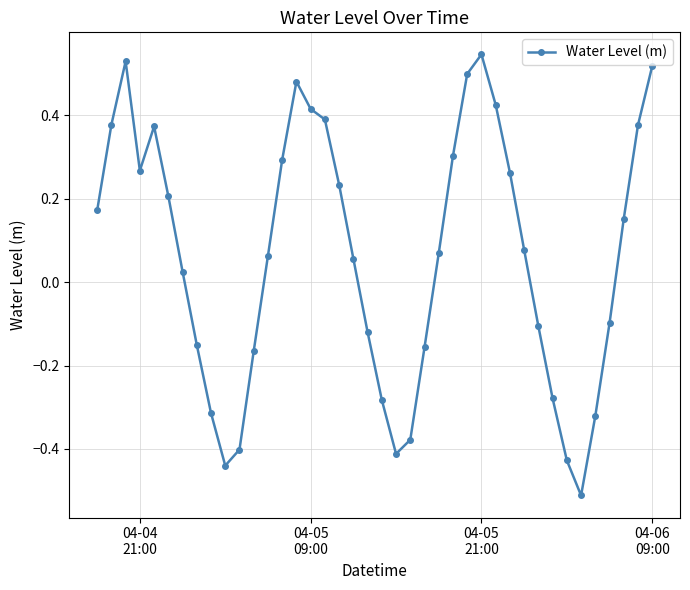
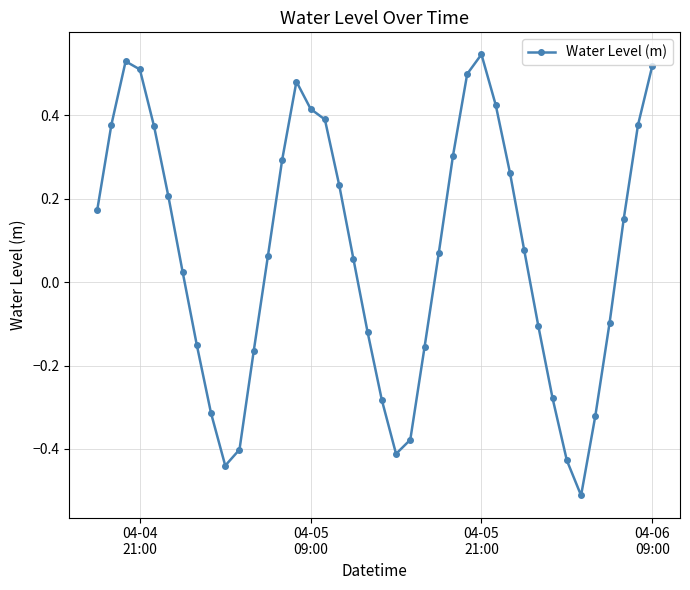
  {
-   "04-04 21:00": 0.27,
+   "04-04 21:00": 0.51,
    "04-05 09:00": 0.41,
    "04-05 21:00": 0.55,
    "04-06 09:00": 0.52
  }
